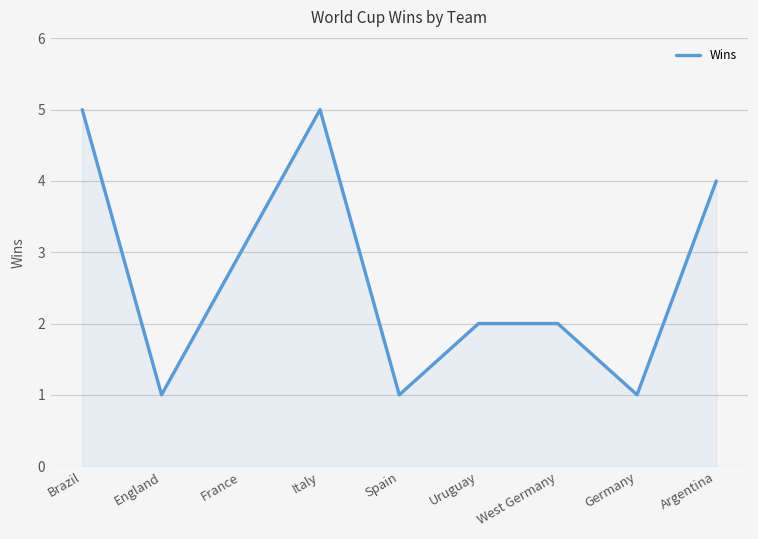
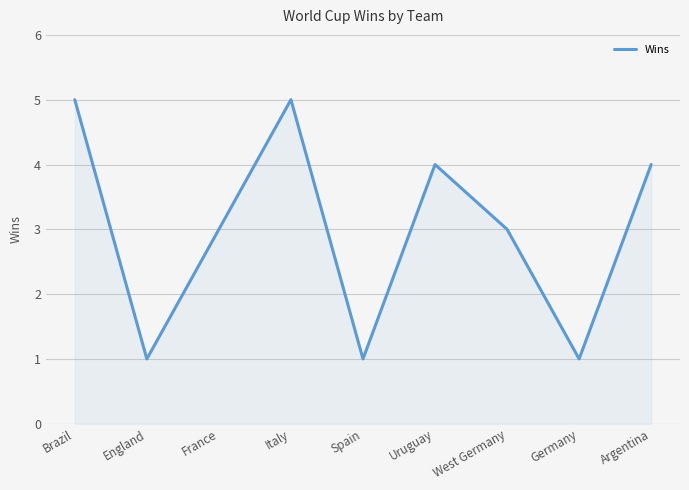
  {
    "Brazil": 5,
    "England": 1,
    "France": 3,
    "Italy": 5,
    "Spain": 1,
-   "Uruguay": 2,
-   "West Germany": 2,
+   "Uruguay": 4,
+   "West Germany": 3,
    "Germany": 1,
    "Argentina": 4
  }
